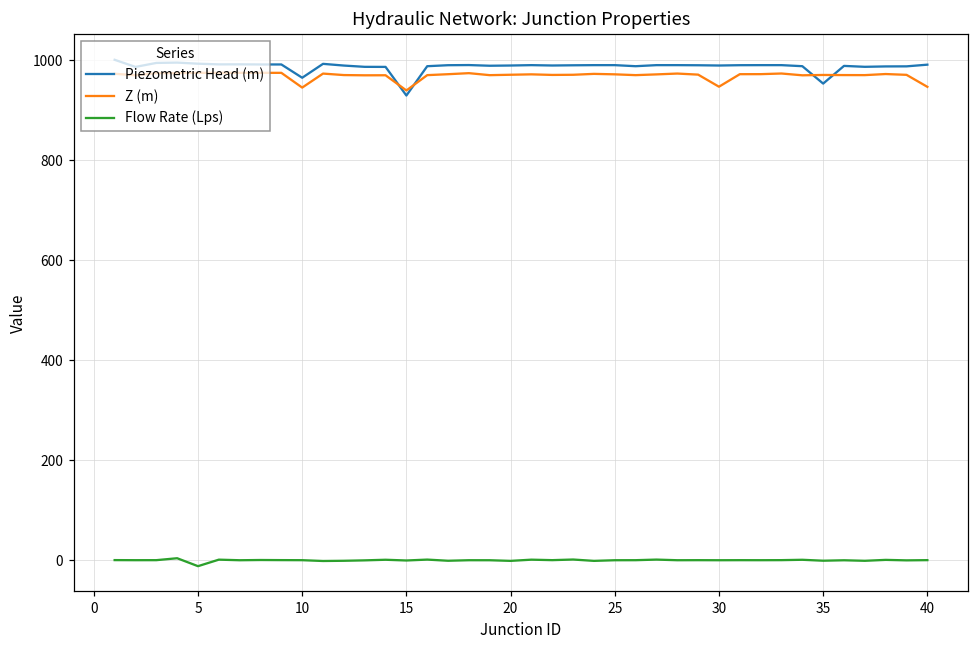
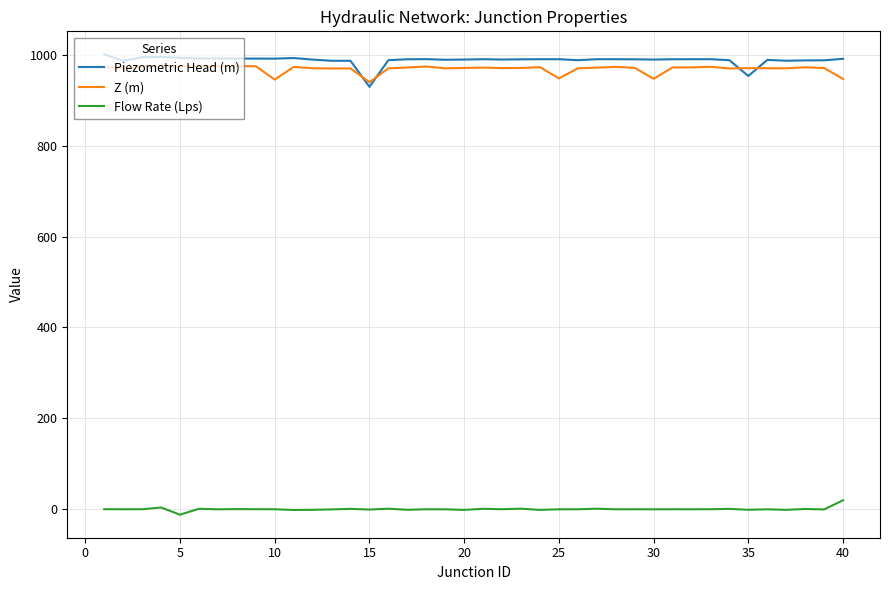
  {
    "Piezometric Head (m)": {
-     "10": 970,
+     "10": 990,
      "15": 930,
      "20": 990,
      "25": 990,
      "30": 990,
      "35": 950,
      "40": 990
    },
    "Z (m)": {
      "10": 950,
      "15": 940,
      "20": 970,
-     "25": 970,
+     "25": 950,
      "30": 950,
      "35": 970,
      "40": 950
    },
    "Flow Rate (Lps)": {
      "5": -10,
      "10": 0,
      "15": 0,
      "20": 0,
      "25": 0,
      "30": 0,
      "35": 0,
-     "40": 0
+     "40": 20
    }
  }
